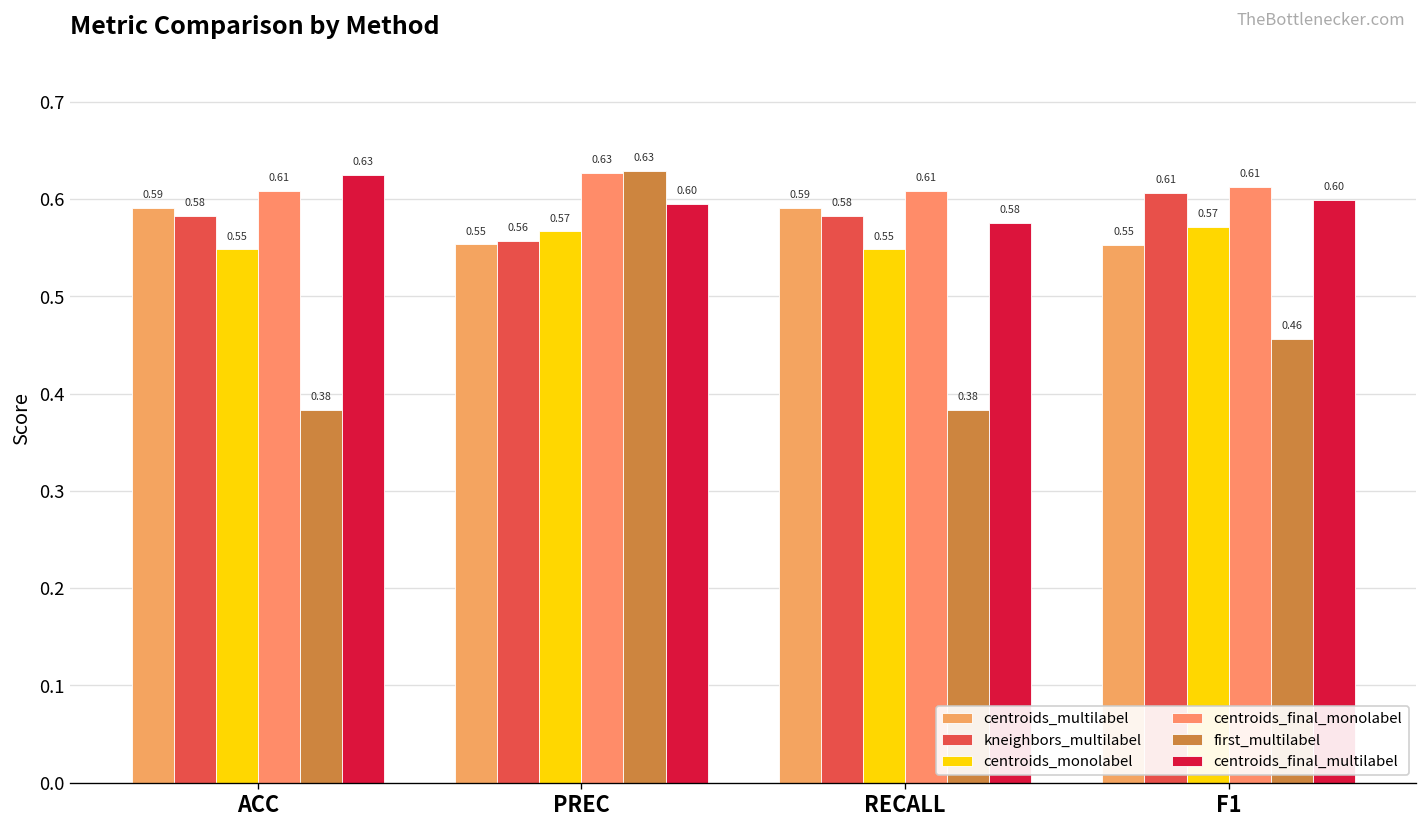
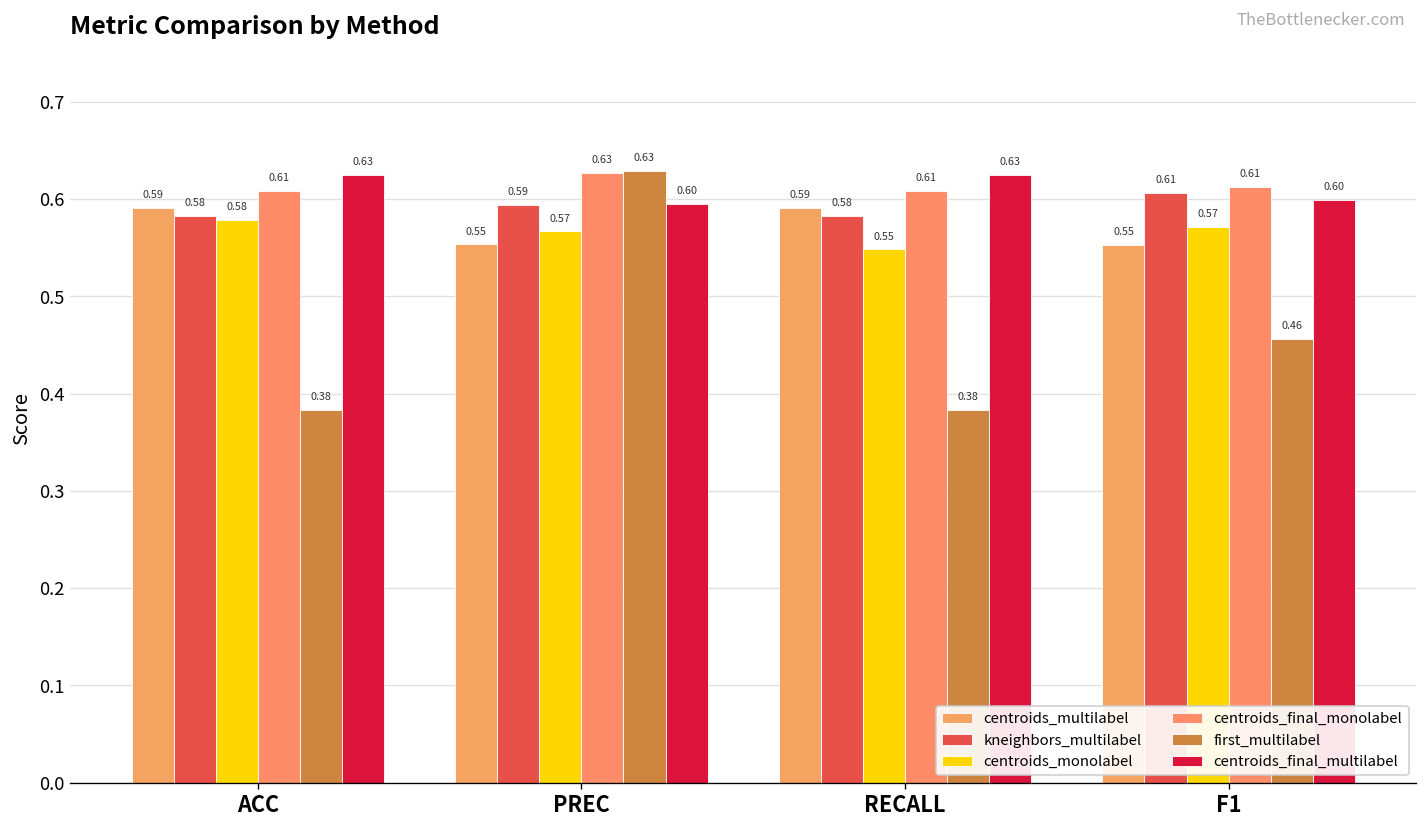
  {
    "kneighbors_multilabel": {
      "ACC": 0.58,
-     "PREC": 0.56,
+     "PREC": 0.59,
      "RECALL": 0.58,
      "F1": 0.61
    },
    "centroids_monolabel": {
-     "ACC": 0.55,
+     "ACC": 0.58,
      "PREC": 0.57,
      "RECALL": 0.55,
      "F1": 0.57
    },
    "centroids_final_multilabel": {
      "ACC": 0.63,
      "PREC": 0.60,
-     "RECALL": 0.58,
+     "RECALL": 0.63,
      "F1": 0.60
    }
  }
